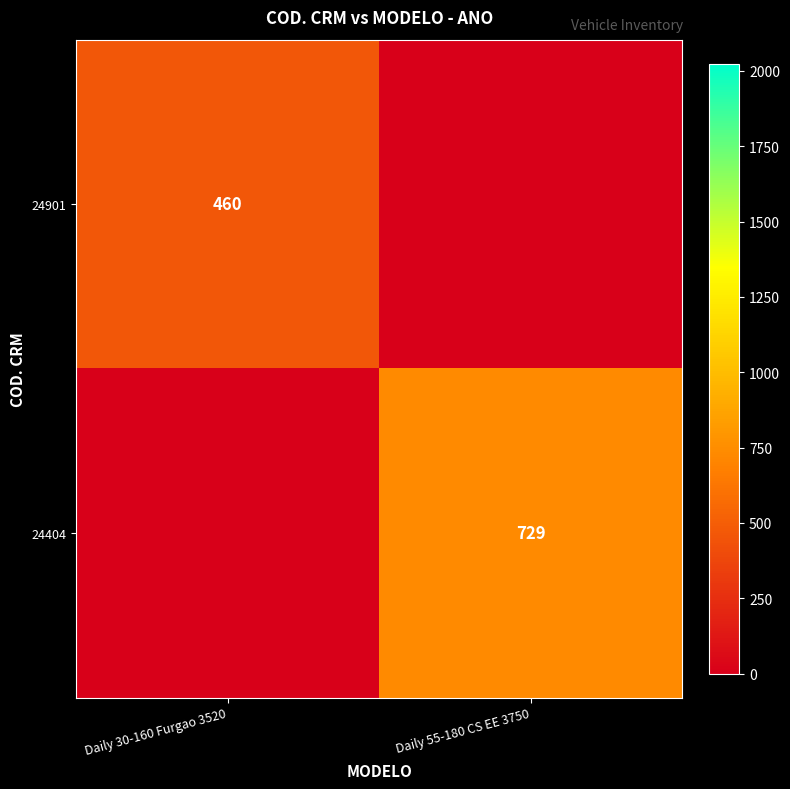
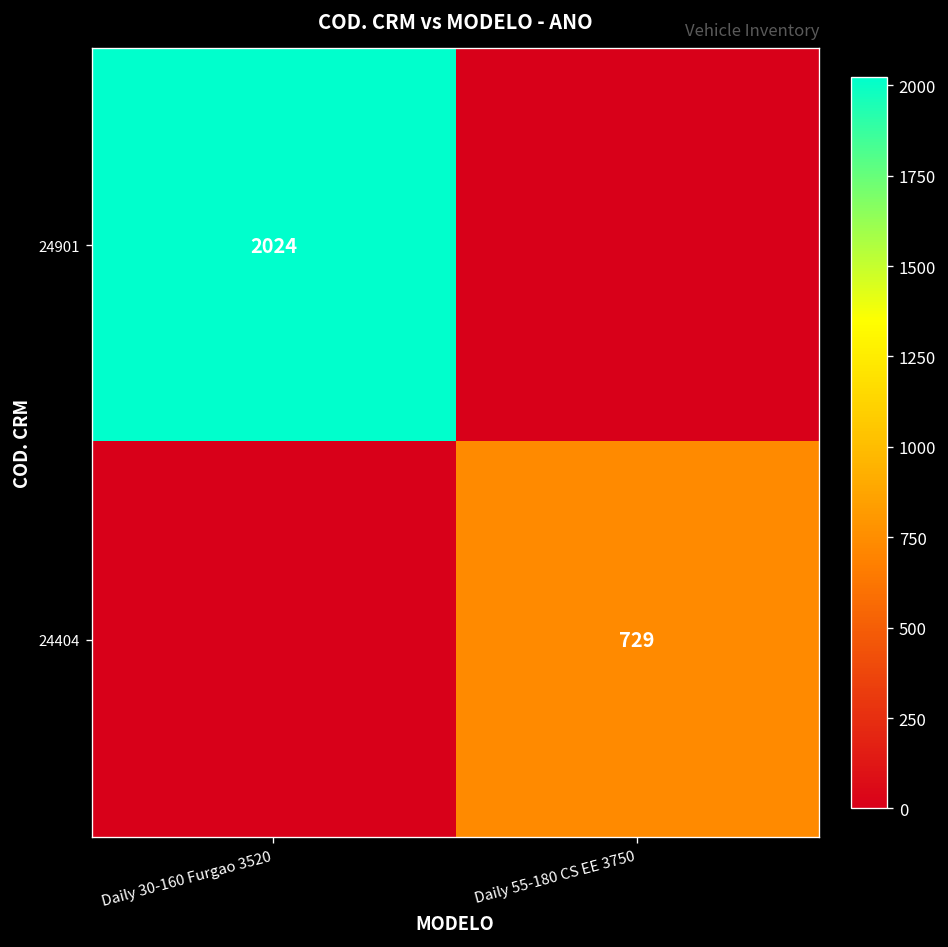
  {
    "24901": {
-     "Daily 30-160 Furgao 3520": 460
+     "Daily 30-160 Furgao 3520": 2024
    },
    "24404": {
      "Daily 55-180 CS EE 3750": 729
    }
  }
